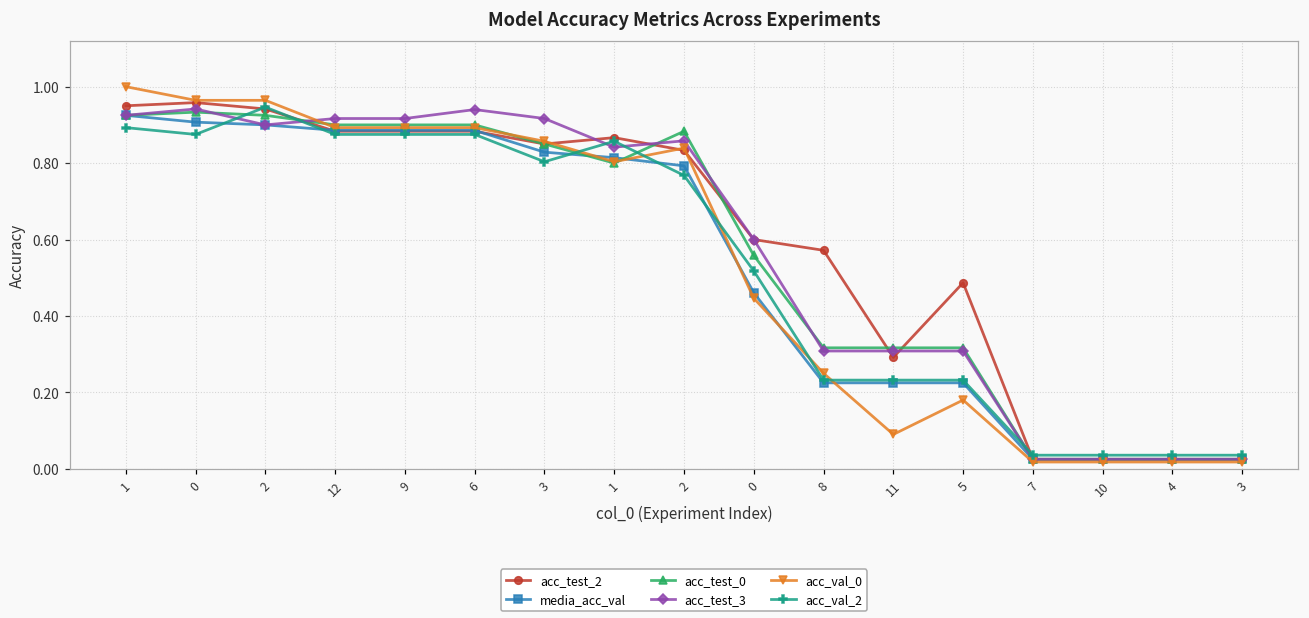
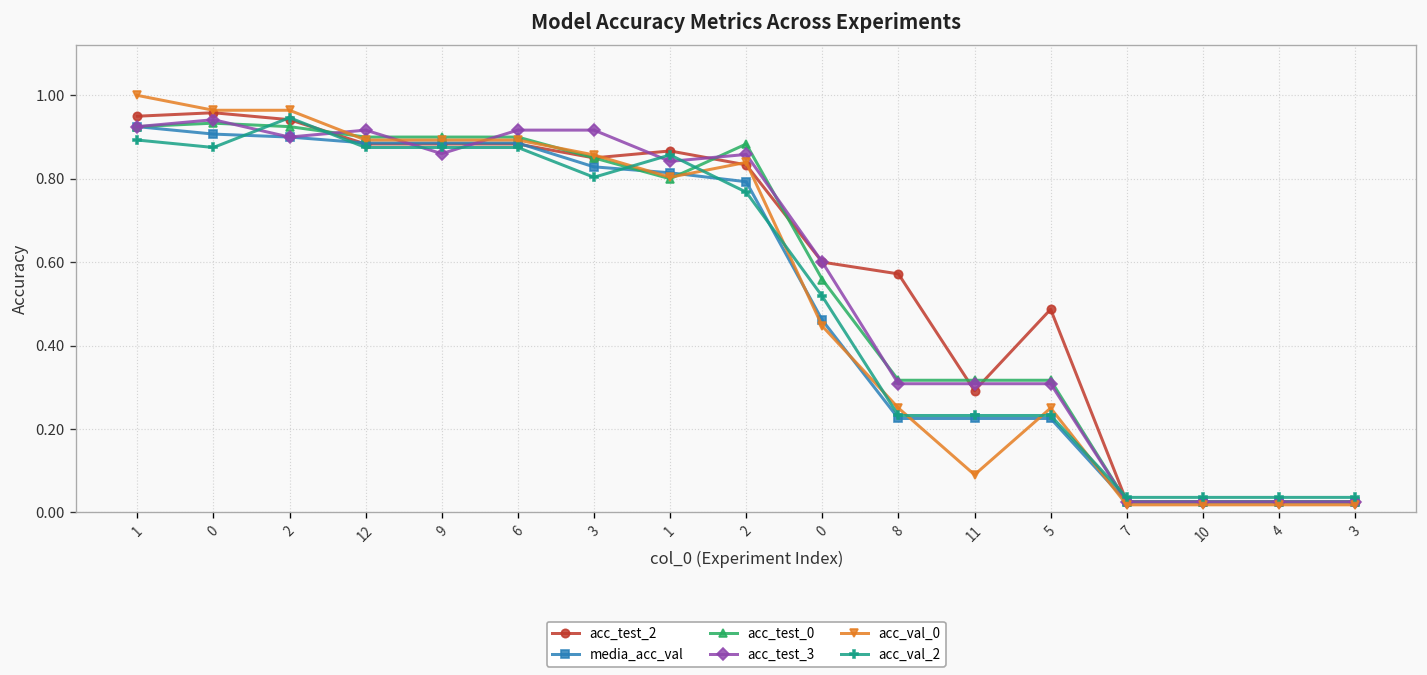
  {
    "acc_test_2": {
      "8": 0.57,
      "11": 0.29,
      "5": 0.49
    },
    "acc_test_3": {
      "12": 0.92,
-     "9": 0.92,
-     "6": 0.94,
+     "9": 0.86,
+     "6": 0.92,
      "8": 0.31,
      "11": 0.31,
      "5": 0.31
    },
    "acc_val_0": {
      "8": 0.25,
      "11": 0.09,
-     "5": 0.18
+     "5": 0.25
    }
  }
